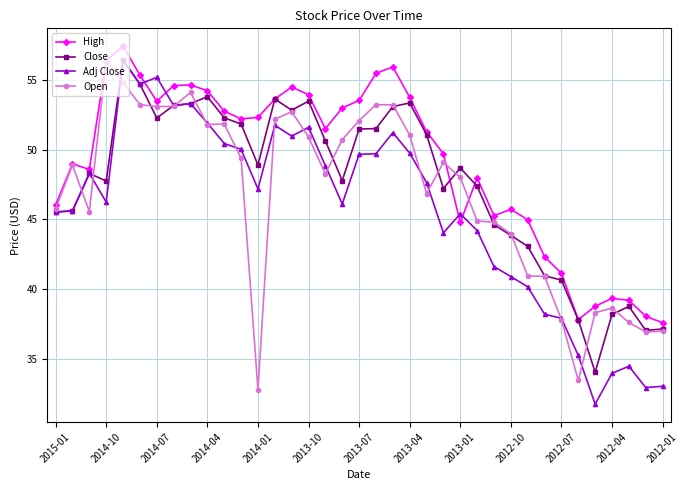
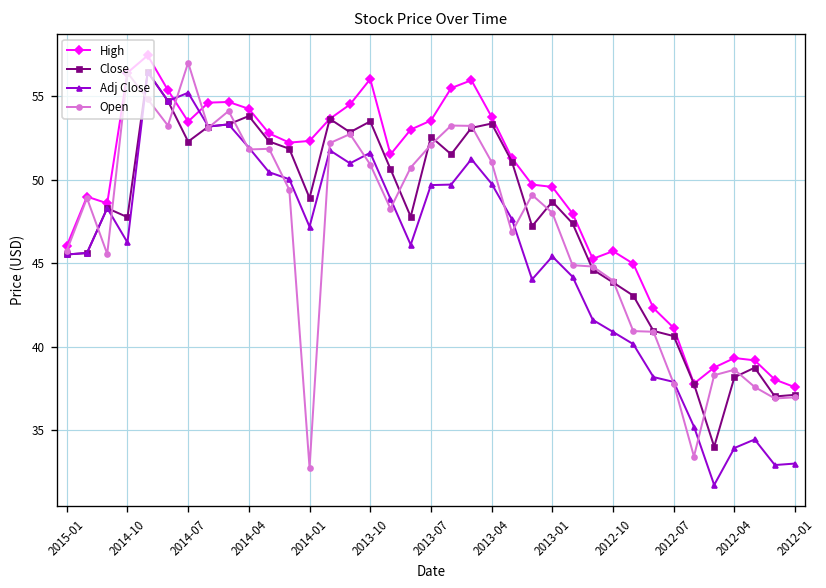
  {
    "High": {
      "2015-01": 46.0,
      "2014-07": 53.5,
      "2014-04": 54.2,
      "2014-01": 52.3,
-     "2013-10": 53.9,
+     "2013-10": 56.0,
      "2013-07": 53.5,
      "2013-04": 53.8,
-     "2013-01": 44.8,
+     "2013-01": 49.6,
      "2012-10": 45.7,
      "2012-07": 41.1,
      "2012-04": 39.3,
      "2012-01": 37.6
    },
    "Close": {
      "2014-10": 47.8,
      "2014-07": 52.3,
      "2014-04": 53.8,
      "2014-01": 48.9,
      "2013-10": 53.5,
-     "2013-07": 51.5,
+     "2013-07": 52.6,
      "2013-04": 53.4,
      "2013-01": 48.7,
      "2012-07": 40.6,
      "2012-04": 38.2
    },
    "Adj Close": {
      "2014-10": 46.2,
      "2014-07": 55.2,
      "2014-01": 47.2,
      "2013-10": 51.6,
      "2013-07": 49.7,
      "2013-04": 49.8,
      "2013-01": 45.4,
      "2012-10": 40.9,
      "2012-04": 34.0,
      "2012-01": 33.0
    },
    "Open": {
      "2015-01": 45.8,
-     "2014-07": 53.1,
+     "2014-07": 57.0,
      "2014-01": 32.8,
      "2013-10": 50.9,
      "2013-07": 52.1,
      "2013-04": 51.1,
      "2013-01": 48.0,
      "2012-04": 38.6
    }
  }
